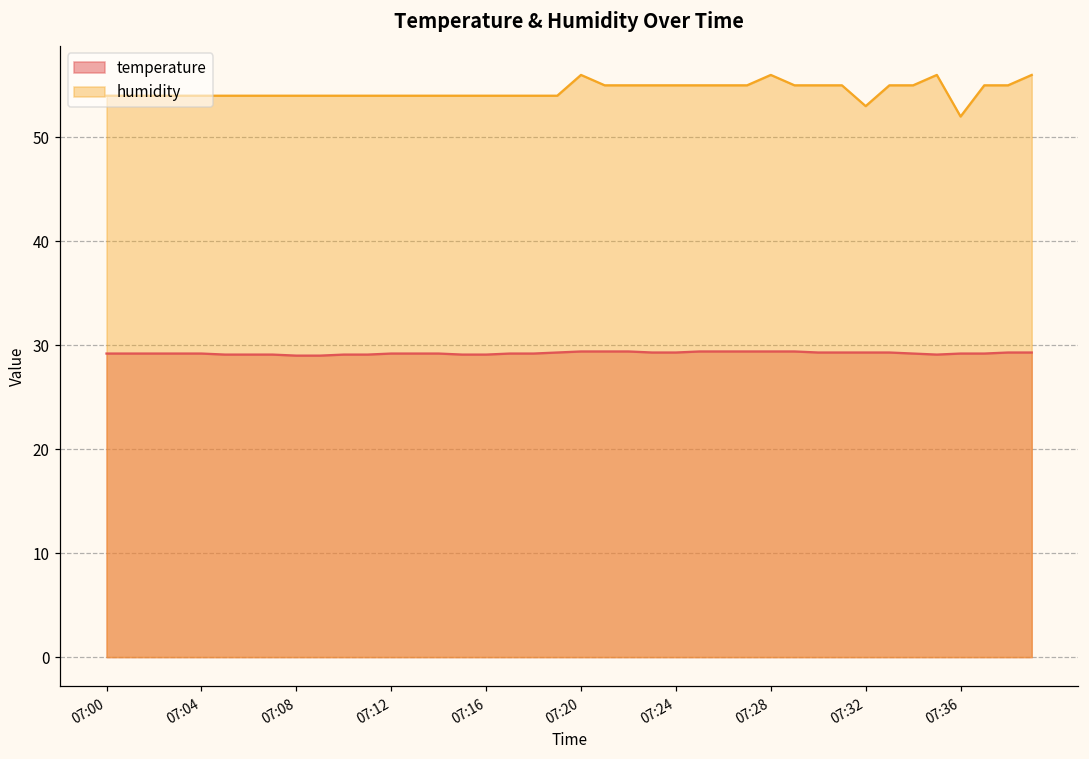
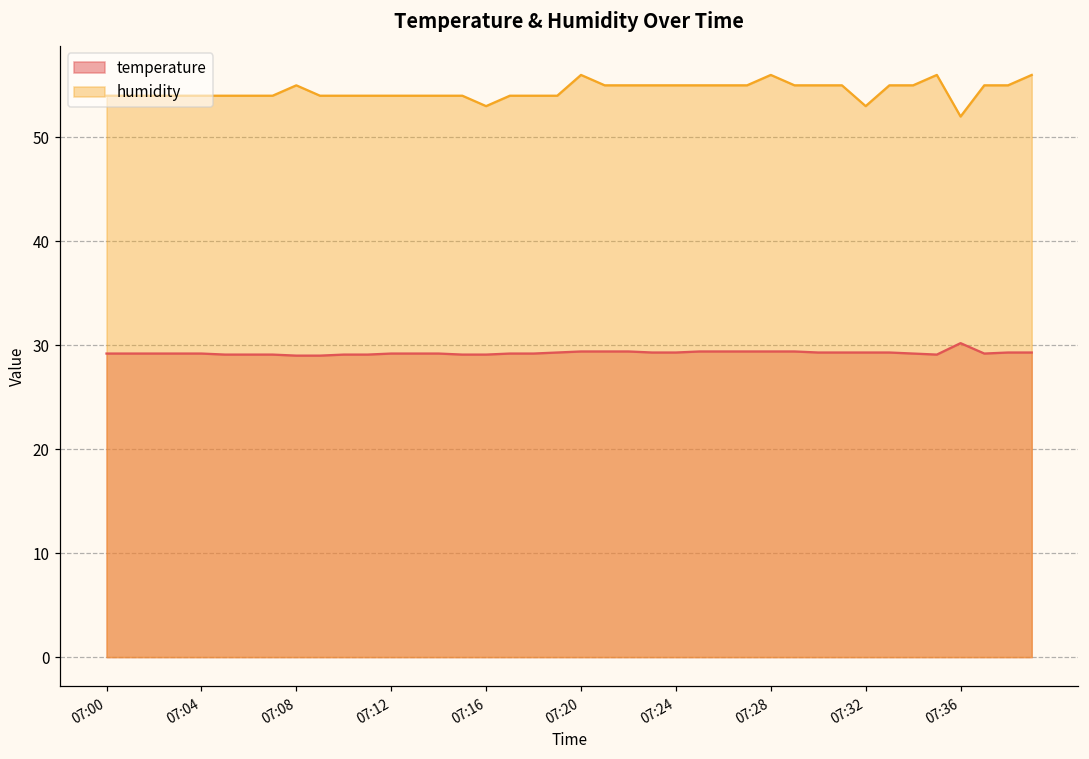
  {
    "temperature": {
      "07:00": 29,
      "07:04": 29,
      "07:08": 29,
      "07:12": 29,
      "07:16": 29,
      "07:20": 29,
      "07:24": 29,
      "07:28": 29,
      "07:32": 29,
-     "07:36": 29
+     "07:36": 30
    },
    "humidity": {
-     "07:08": 54,
+     "07:08": 55,
      "07:12": 54,
-     "07:16": 54,
+     "07:16": 53,
      "07:20": 56,
      "07:24": 55,
      "07:28": 56,
      "07:32": 53,
      "07:36": 52
    }
  }
